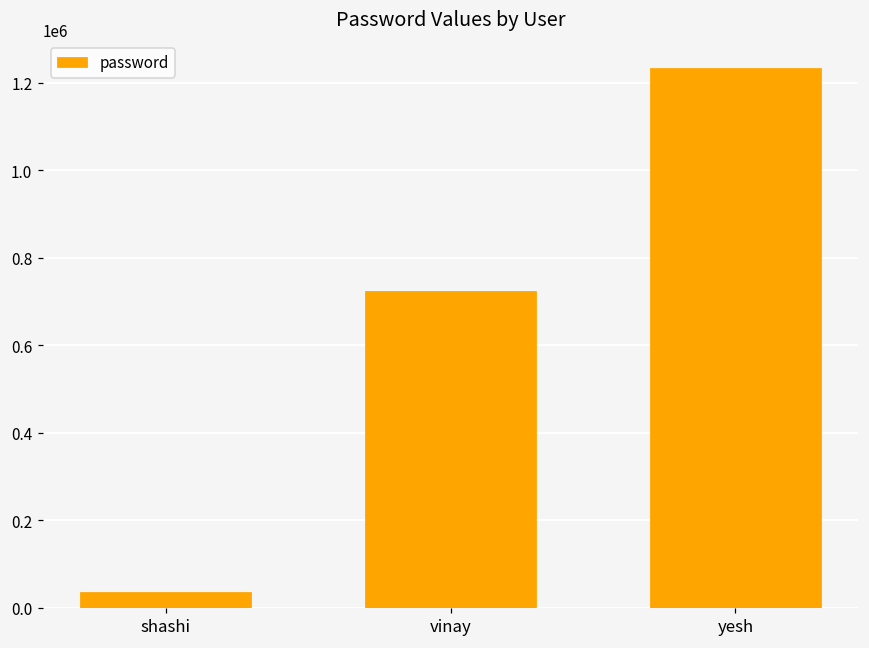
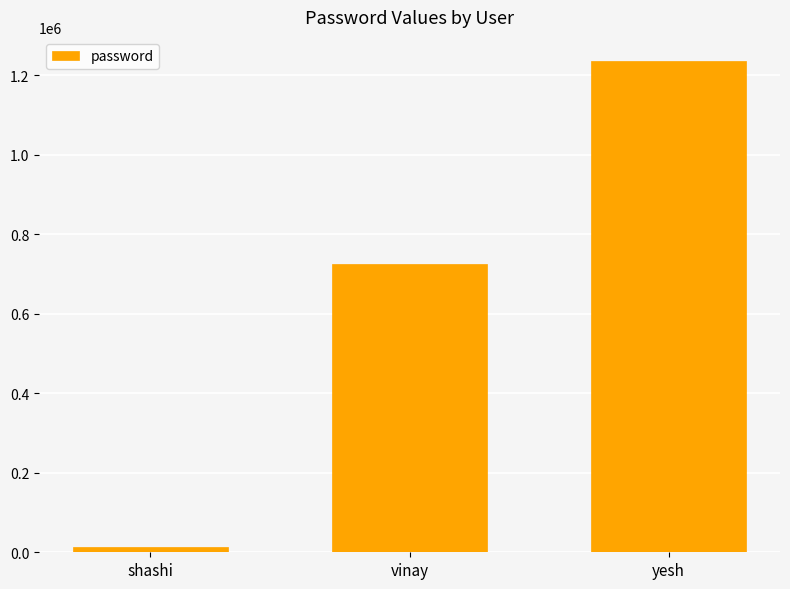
  {
-   "shashi": 40000,
+   "shashi": 10000,
    "vinay": 720000,
    "yesh": 1230000
  }
